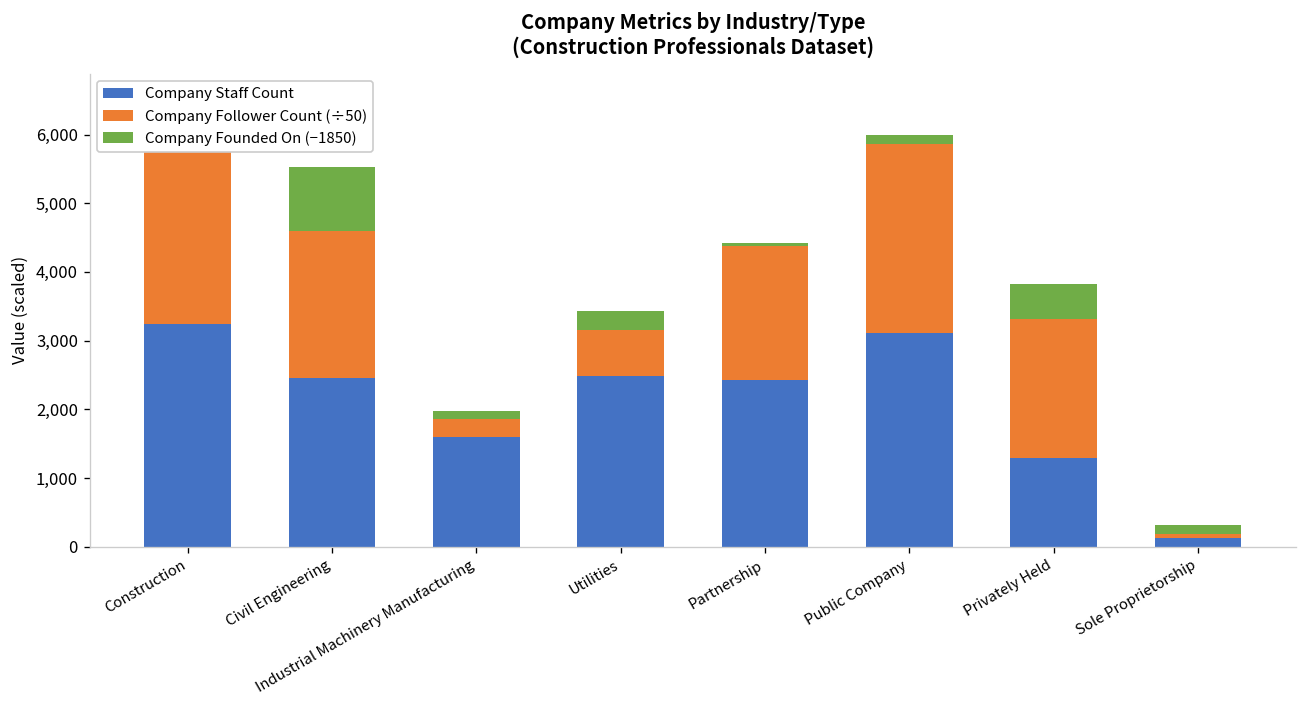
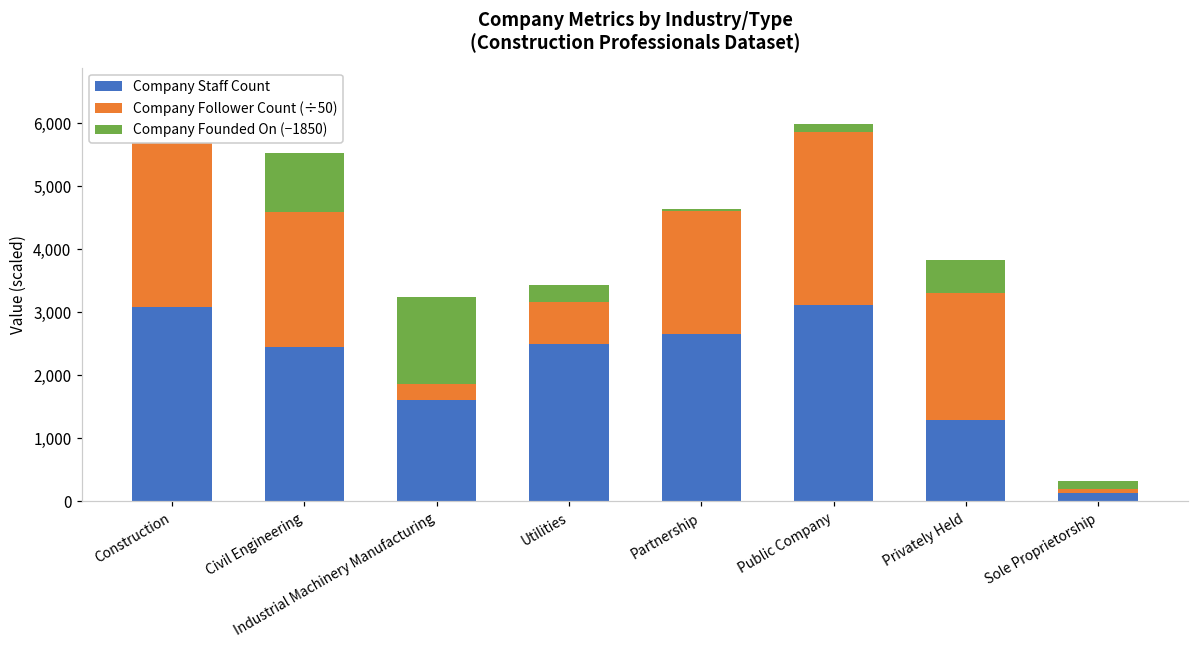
  {
    "Company Staff Count": {
-     "Construction": "3,200",
+     "Construction": "3,100",
      "Civil Engineering": "2,500",
      "Industrial Machinery Manufacturing": "1,600",
      "Utilities": "2,500",
-     "Partnership": "2,400",
+     "Partnership": "2,700",
      "Public Company": "3,100",
      "Privately Held": "1,300",
      "Sole Proprietorship": "100"
    },
    "Company Follower Count (÷50)": {
      "Civil Engineering": "2,100",
      "Industrial Machinery Manufacturing": "300",
      "Utilities": "700",
      "Partnership": "2,000",
      "Public Company": "2,800",
      "Privately Held": "2,000",
      "Sole Proprietorship": "100"
    },
    "Company Founded On (−1850)": {
      "Civil Engineering": "900",
-     "Industrial Machinery Manufacturing": "100",
+     "Industrial Machinery Manufacturing": "1,400",
      "Utilities": "300",
      "Public Company": "100",
      "Privately Held": "500",
      "Sole Proprietorship": "100"
    }
  }
